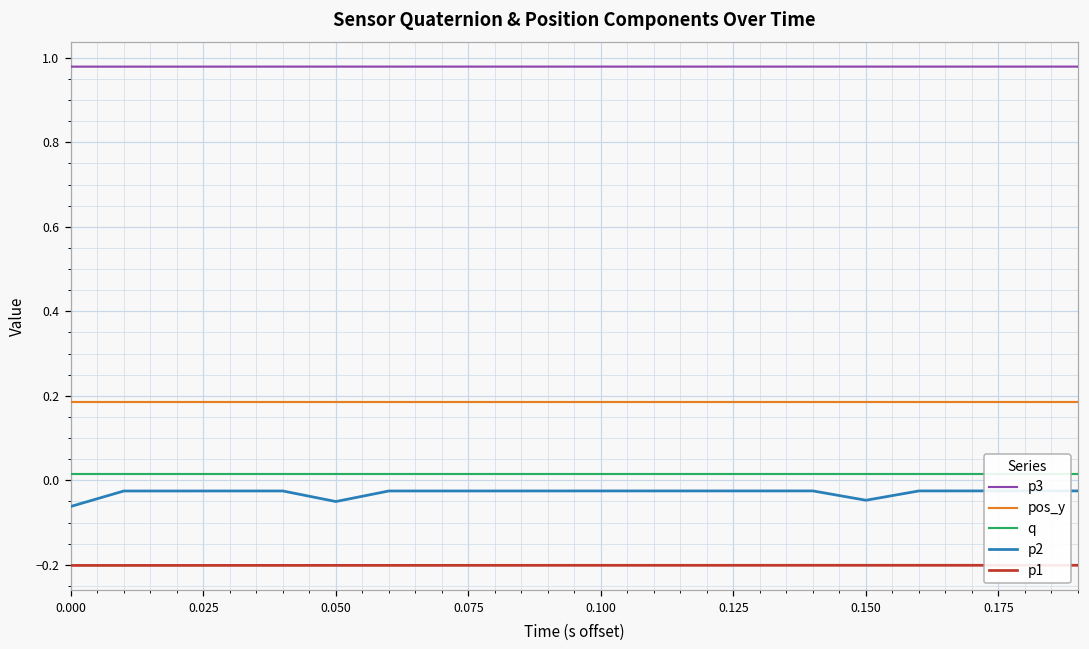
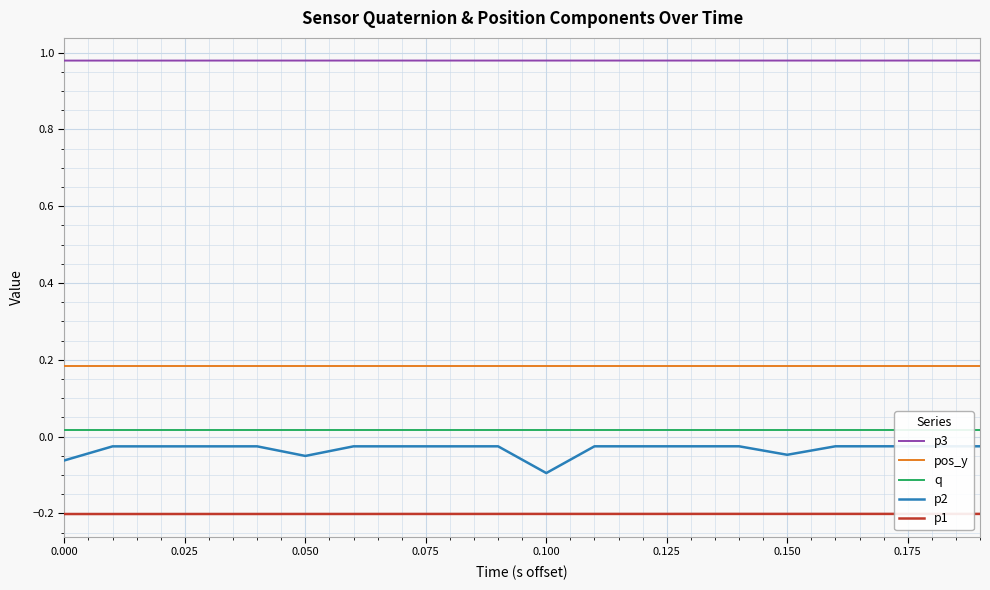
  {
    "p3": {
      "0.000": 0.98,
      "0.050": 0.98,
      "0.100": 0.98,
      "0.150": 0.98
    },
    "pos_y": {
      "0.000": 0.18,
      "0.050": 0.18,
      "0.100": 0.18,
      "0.150": 0.18
    },
    "q": {
      "0.000": 0.02,
      "0.050": 0.02,
      "0.100": 0.02,
      "0.150": 0.02
    },
    "p2": {
      "0.000": -0.06,
      "0.050": -0.05,
-     "0.100": -0.03,
+     "0.100": -0.09,
      "0.150": -0.05
    },
    "p1": {
      "0.000": -0.20,
      "0.050": -0.20,
      "0.100": -0.20,
      "0.150": -0.20
    }
  }
